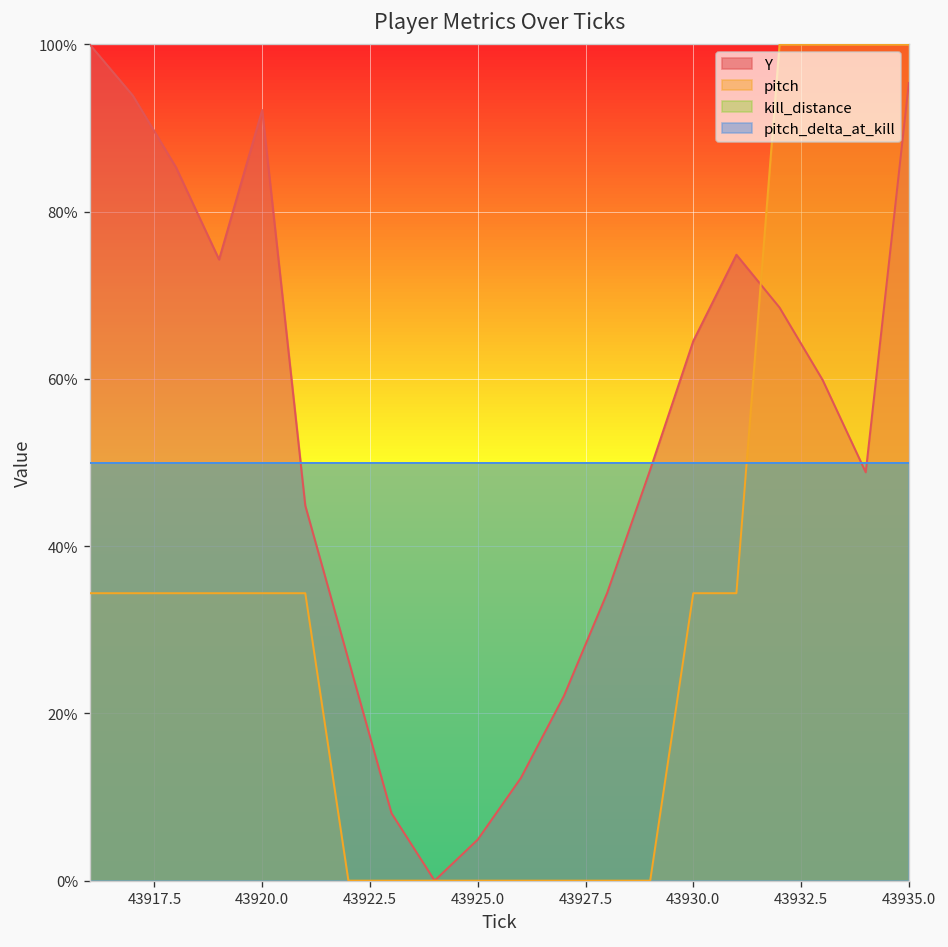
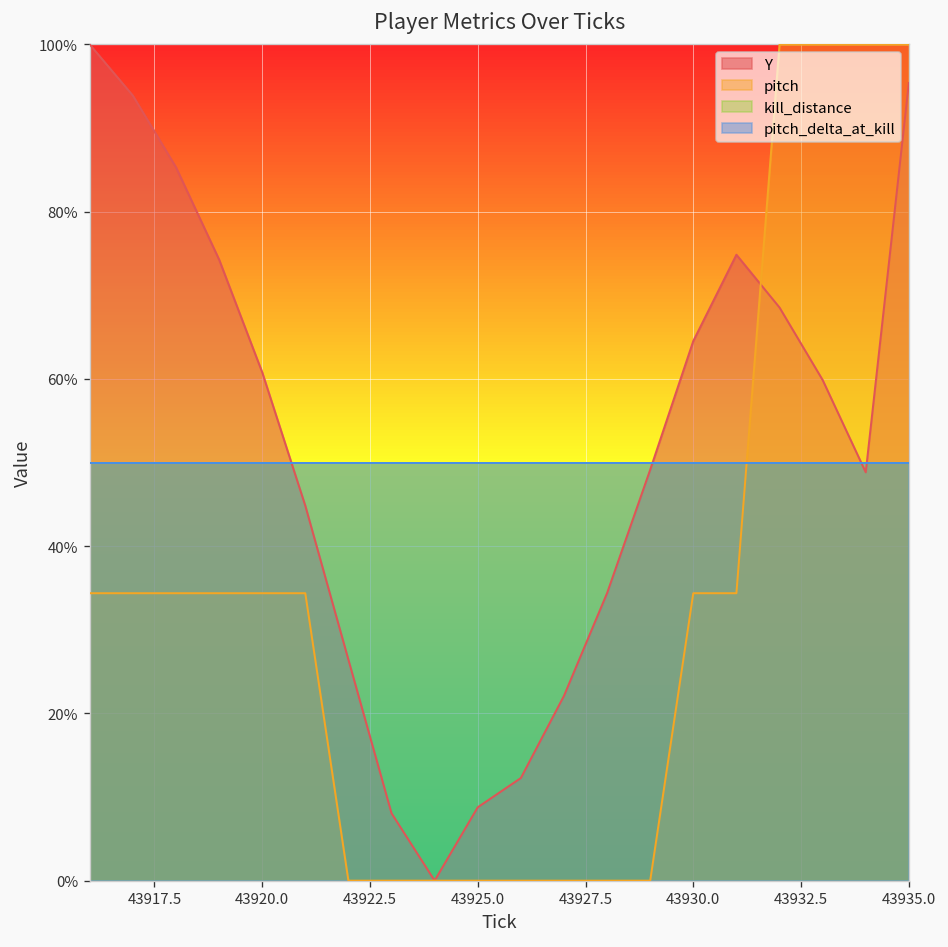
  {
    "Y": {
-     "43920.0": "92%",
-     "43925.0": "5%",
+     "43920.0": "61%",
+     "43925.0": "9%",
      "43930.0": "65%",
      "43935.0": "95%"
    },
    "pitch": {
      "43920.0": "34%",
      "43925.0": "0%",
      "43930.0": "34%",
      "43935.0": "100%"
    },
    "pitch_delta_at_kill": {
      "43920.0": "50%",
      "43925.0": "50%",
      "43930.0": "50%",
      "43935.0": "50%"
    }
  }
